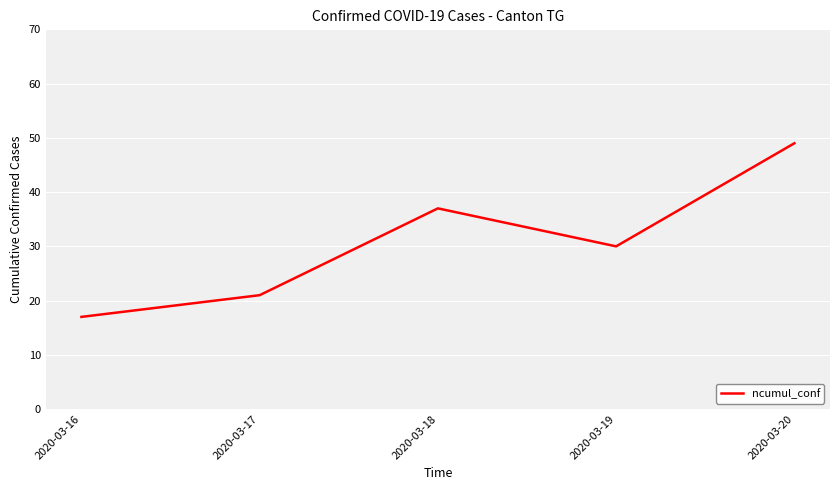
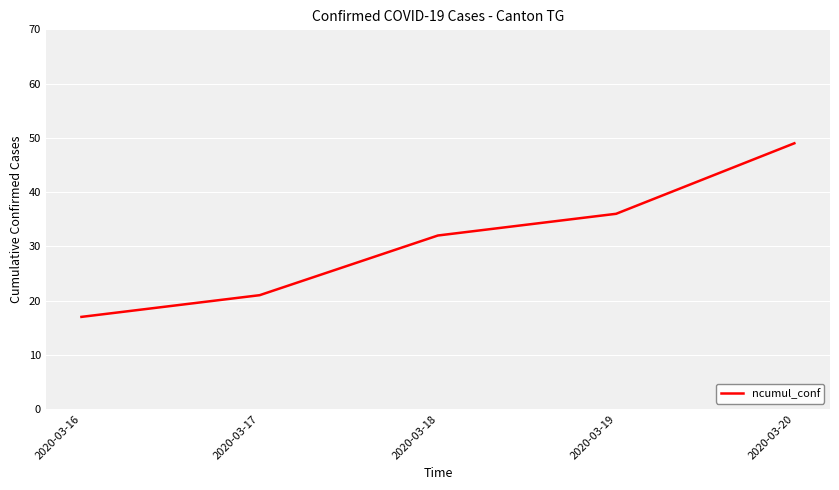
  {
    "2020-03-16": 17,
    "2020-03-17": 21,
-   "2020-03-18": 37,
-   "2020-03-19": 30,
+   "2020-03-18": 32,
+   "2020-03-19": 36,
    "2020-03-20": 49
  }
